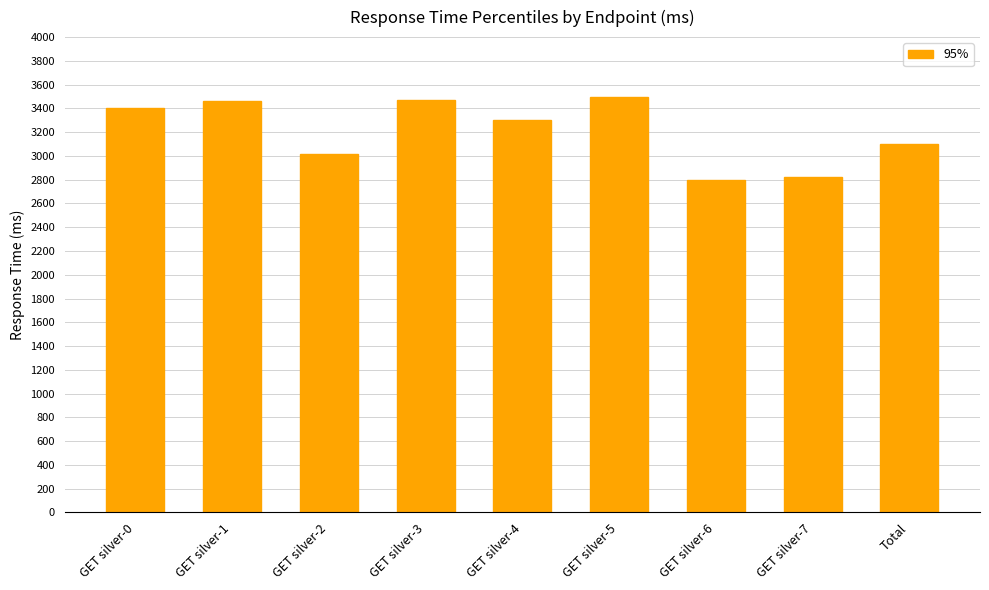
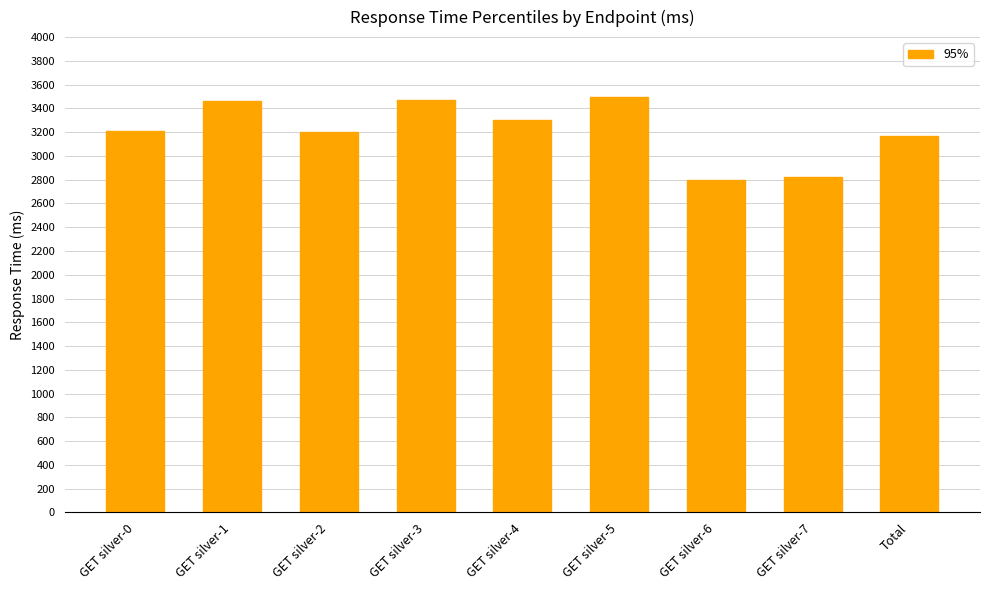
  {
-   "GET silver-0": 3400,
+   "GET silver-0": 3210,
    "GET silver-1": 3460,
-   "GET silver-2": 3010,
+   "GET silver-2": 3200,
    "GET silver-3": 3470,
    "GET silver-4": 3300,
    "GET silver-5": 3500,
    "GET silver-6": 2800,
    "GET silver-7": 2820,
-   "Total": 3100
+   "Total": 3170
  }
